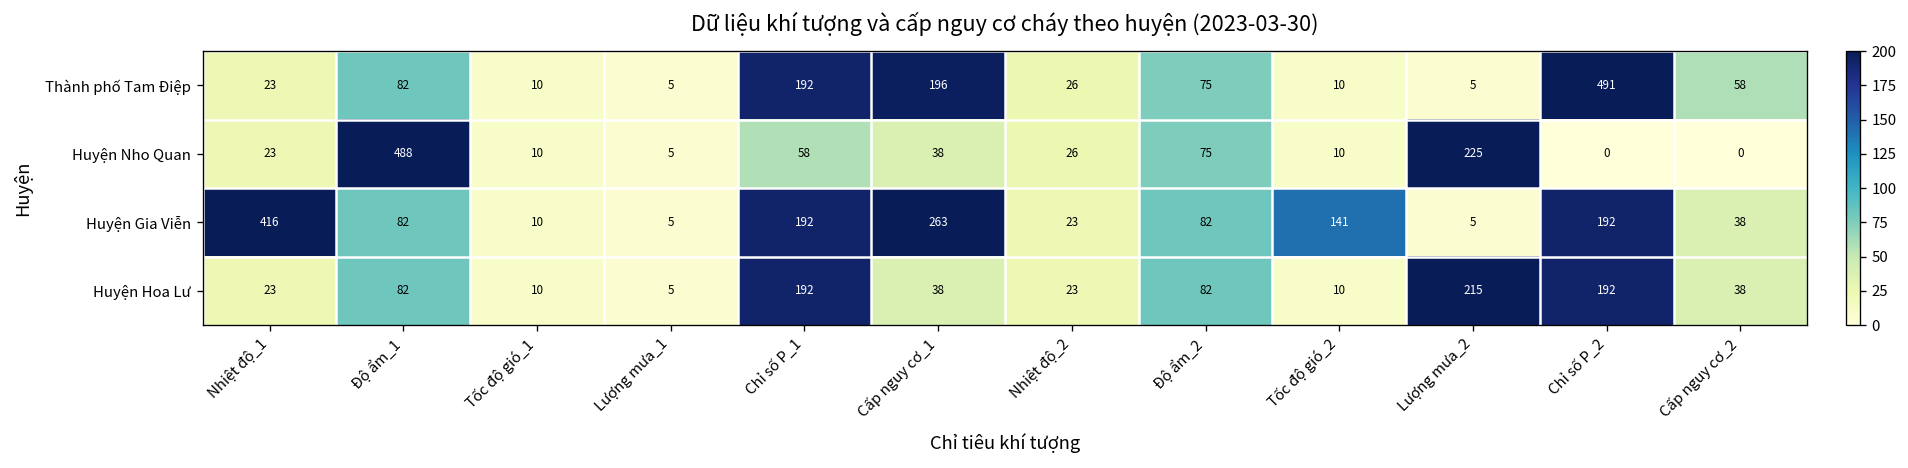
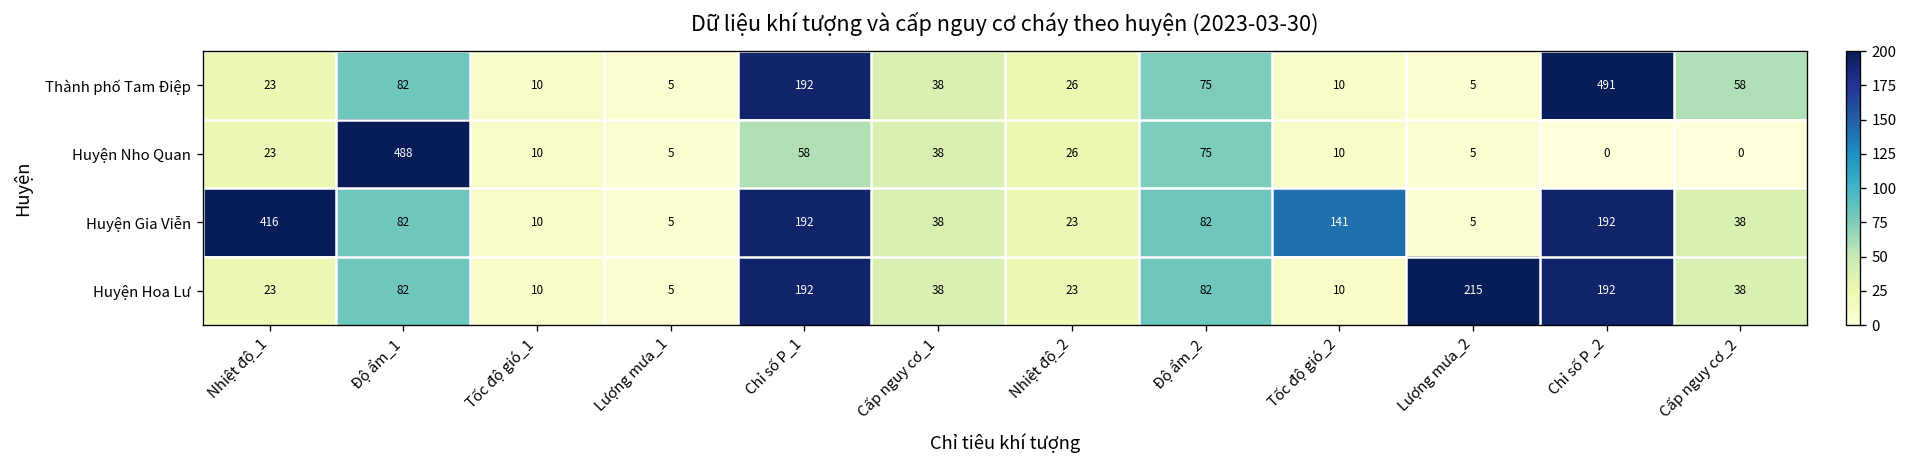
  {
    "Thành phố Tam Điệp": {
      "Nhiệt độ_1": 23,
      "Độ ẩm_1": 82,
      "Tốc độ gió_1": 10,
      "Lượng mưa_1": 5,
      "Chỉ số P_1": 192,
-     "Cấp nguy cơ_1": 196,
+     "Cấp nguy cơ_1": 38,
      "Nhiệt độ_2": 26,
      "Độ ẩm_2": 75,
      "Tốc độ gió_2": 10,
      "Lượng mưa_2": 5,
      "Chỉ số P_2": 491,
      "Cấp nguy cơ_2": 58
    },
    "Huyện Nho Quan": {
      "Nhiệt độ_1": 23,
      "Độ ẩm_1": 488,
      "Tốc độ gió_1": 10,
      "Lượng mưa_1": 5,
      "Chỉ số P_1": 58,
      "Cấp nguy cơ_1": 38,
      "Nhiệt độ_2": 26,
      "Độ ẩm_2": 75,
      "Tốc độ gió_2": 10,
-     "Lượng mưa_2": 225,
+     "Lượng mưa_2": 5,
      "Chỉ số P_2": 0,
      "Cấp nguy cơ_2": 0
    },
    "Huyện Gia Viễn": {
      "Nhiệt độ_1": 416,
      "Độ ẩm_1": 82,
      "Tốc độ gió_1": 10,
      "Lượng mưa_1": 5,
      "Chỉ số P_1": 192,
-     "Cấp nguy cơ_1": 263,
+     "Cấp nguy cơ_1": 38,
      "Nhiệt độ_2": 23,
      "Độ ẩm_2": 82,
      "Tốc độ gió_2": 141,
      "Lượng mưa_2": 5,
      "Chỉ số P_2": 192,
      "Cấp nguy cơ_2": 38
    },
    "Huyện Hoa Lư": {
      "Nhiệt độ_1": 23,
      "Độ ẩm_1": 82,
      "Tốc độ gió_1": 10,
      "Lượng mưa_1": 5,
      "Chỉ số P_1": 192,
      "Cấp nguy cơ_1": 38,
      "Nhiệt độ_2": 23,
      "Độ ẩm_2": 82,
      "Tốc độ gió_2": 10,
      "Lượng mưa_2": 215,
      "Chỉ số P_2": 192,
      "Cấp nguy cơ_2": 38
    }
  }
